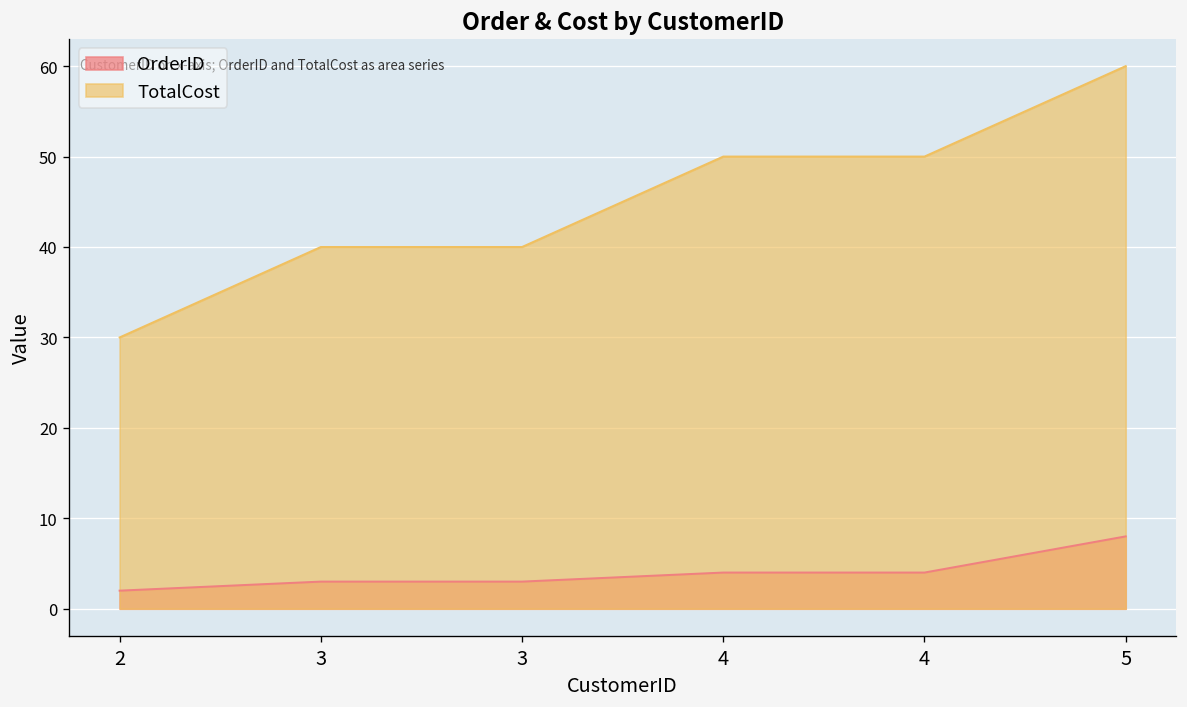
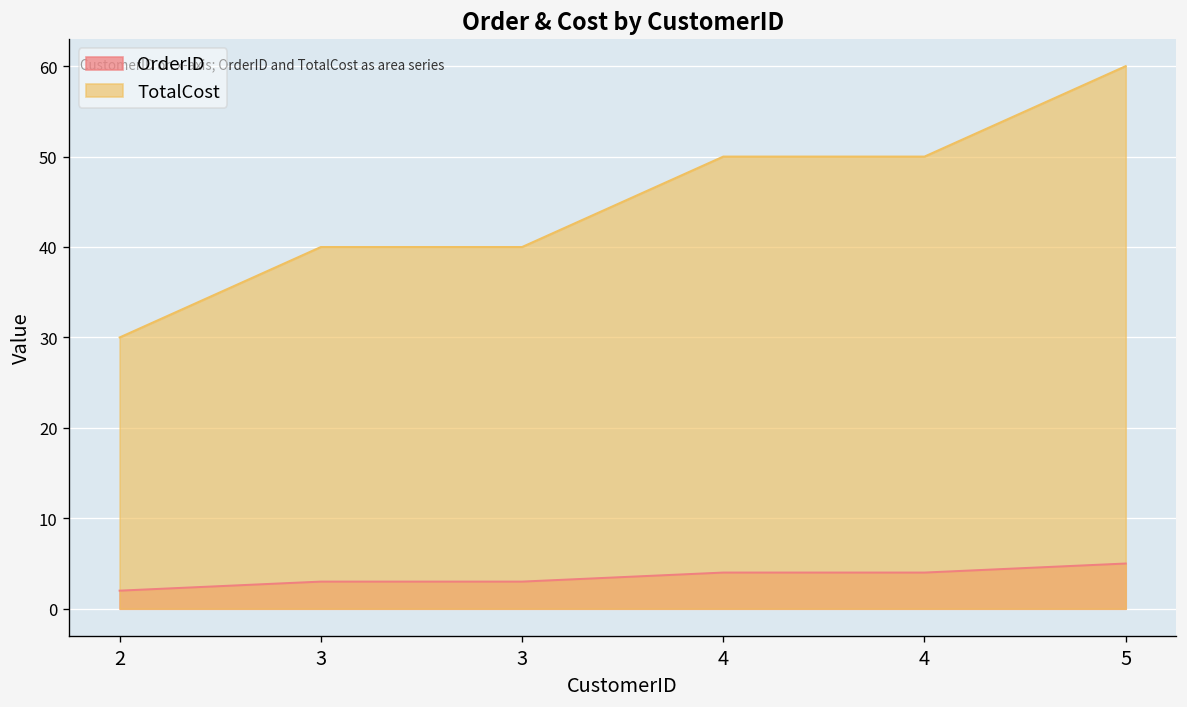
  {
    "OrderID": {
      "2": 2,
-     "5": 8
+     "5": 5
    },
    "TotalCost": {
      "2": 30,
      "5": 60
    }
  }
